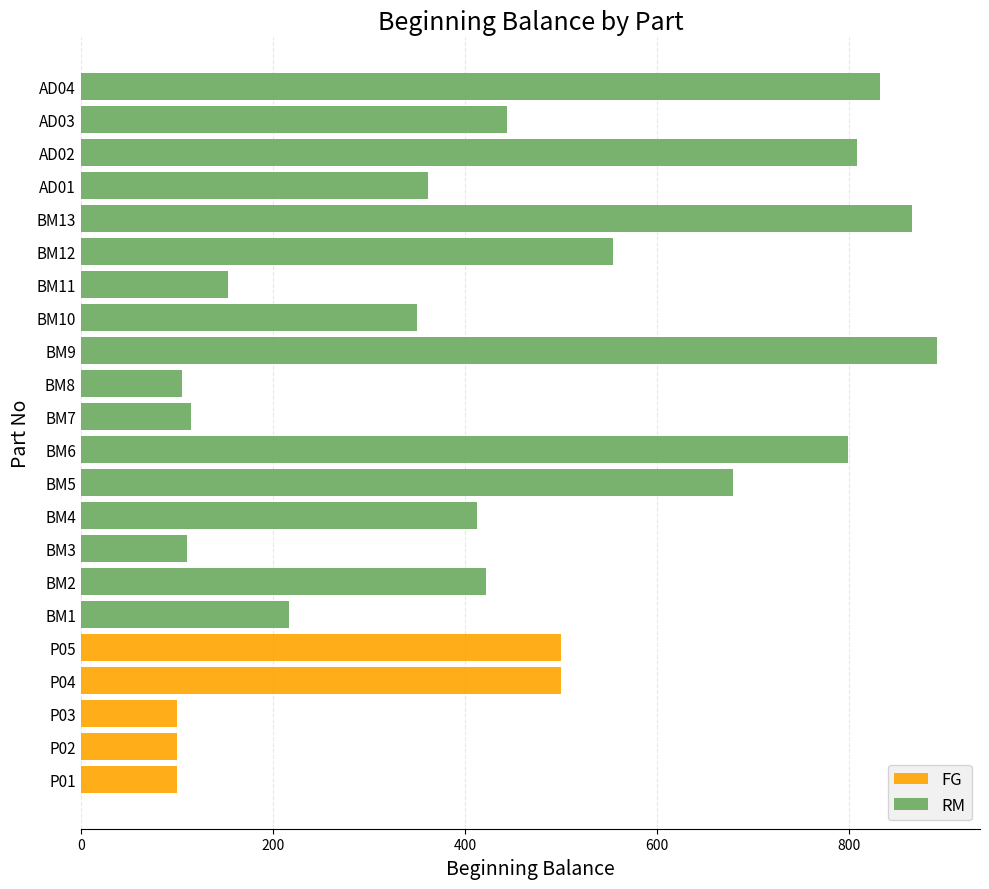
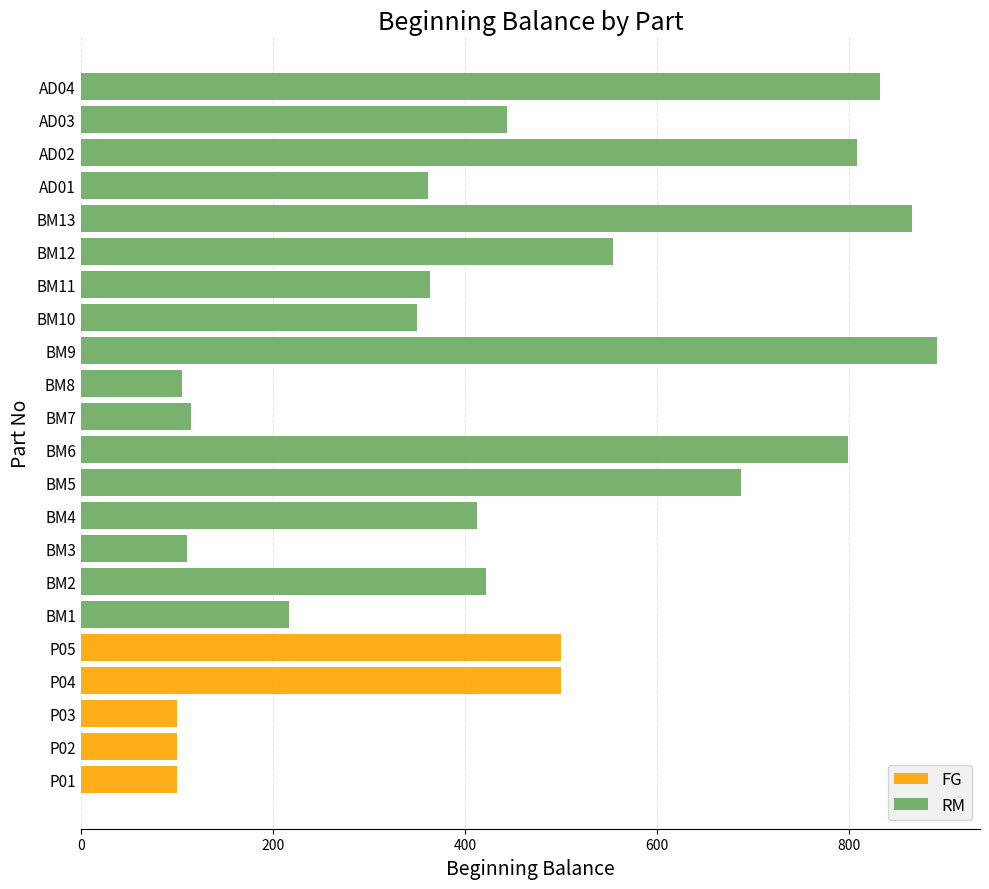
  {
    "FG": {
      "P05": 500,
      "P04": 500,
      "P03": 100,
      "P02": 100,
      "P01": 100
    },
    "RM": {
      "AD04": 830,
      "AD03": 440,
      "AD02": 810,
      "AD01": 360,
      "BM13": 870,
      "BM12": 550,
-     "BM11": 150,
+     "BM11": 360,
      "BM10": 350,
      "BM9": 890,
      "BM8": 110,
      "BM7": 120,
      "BM6": 800,
-     "BM5": 680,
+     "BM5": 690,
      "BM4": 410,
      "BM3": 110,
      "BM2": 420,
      "BM1": 220
    }
  }
